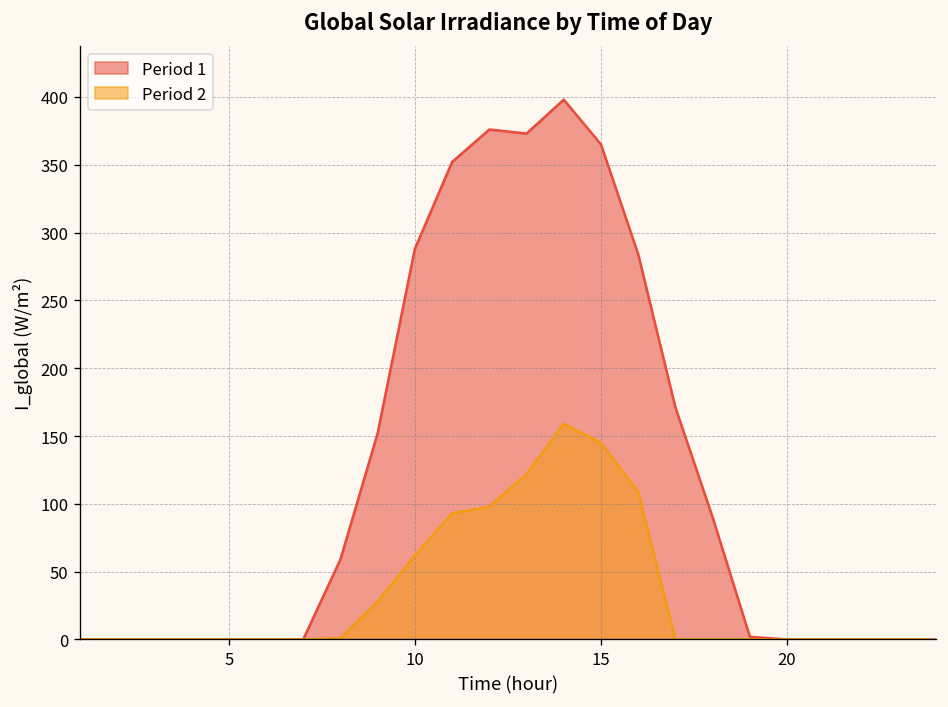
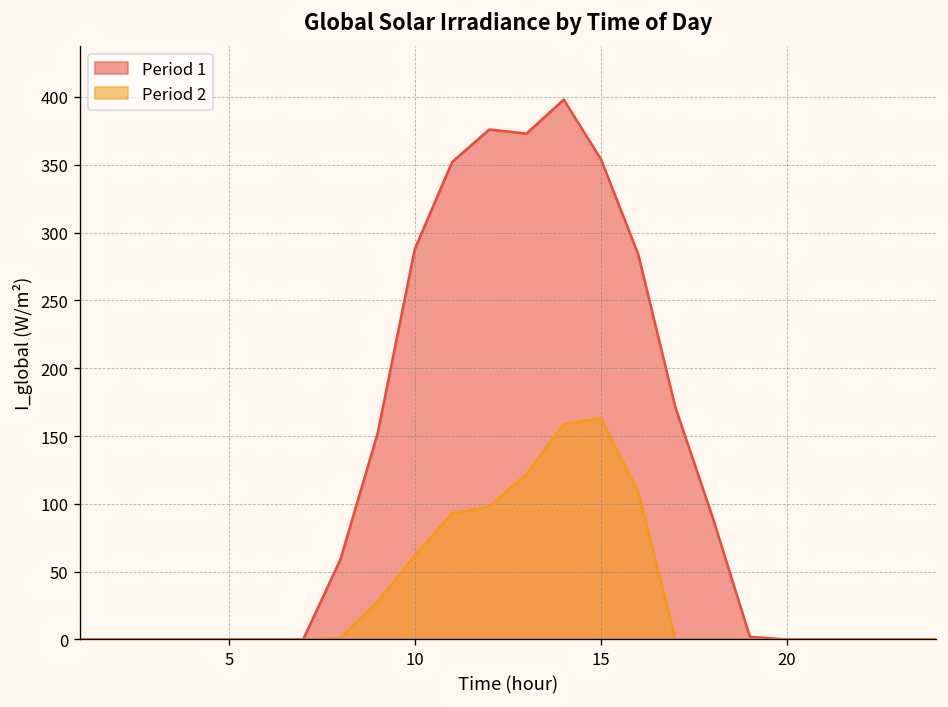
  {
    "Period 1": {
      "10": 288,
-     "15": 365
+     "15": 354
    },
    "Period 2": {
      "10": 62,
-     "15": 145
+     "15": 163
    }
  }
